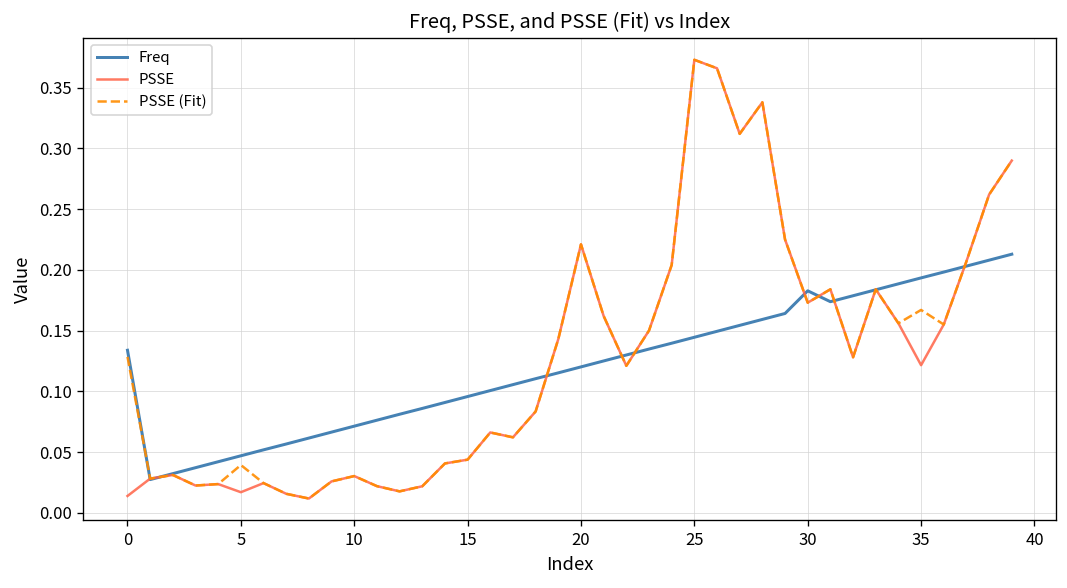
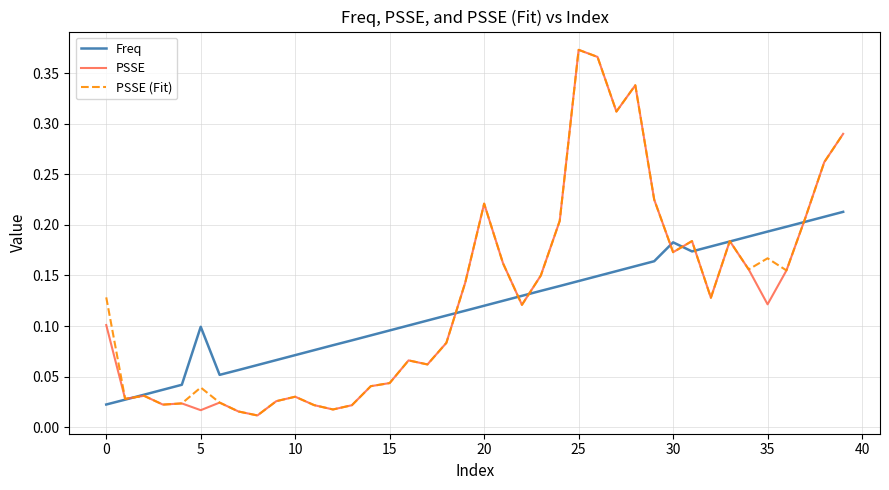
  {
    "Freq": {
-     "0": 0.134,
-     "5": 0.047,
+     "0": 0.022,
+     "5": 0.099,
      "10": 0.071,
      "15": 0.096,
      "20": 0.120,
      "25": 0.145,
      "30": 0.183,
      "35": 0.193
    },
    "PSSE": {
-     "0": 0.014,
+     "0": 0.101,
      "5": 0.017,
      "35": 0.122
    },
    "PSSE (Fit)": {
      "0": 0.128,
      "5": 0.039,
      "35": 0.167
    }
  }
